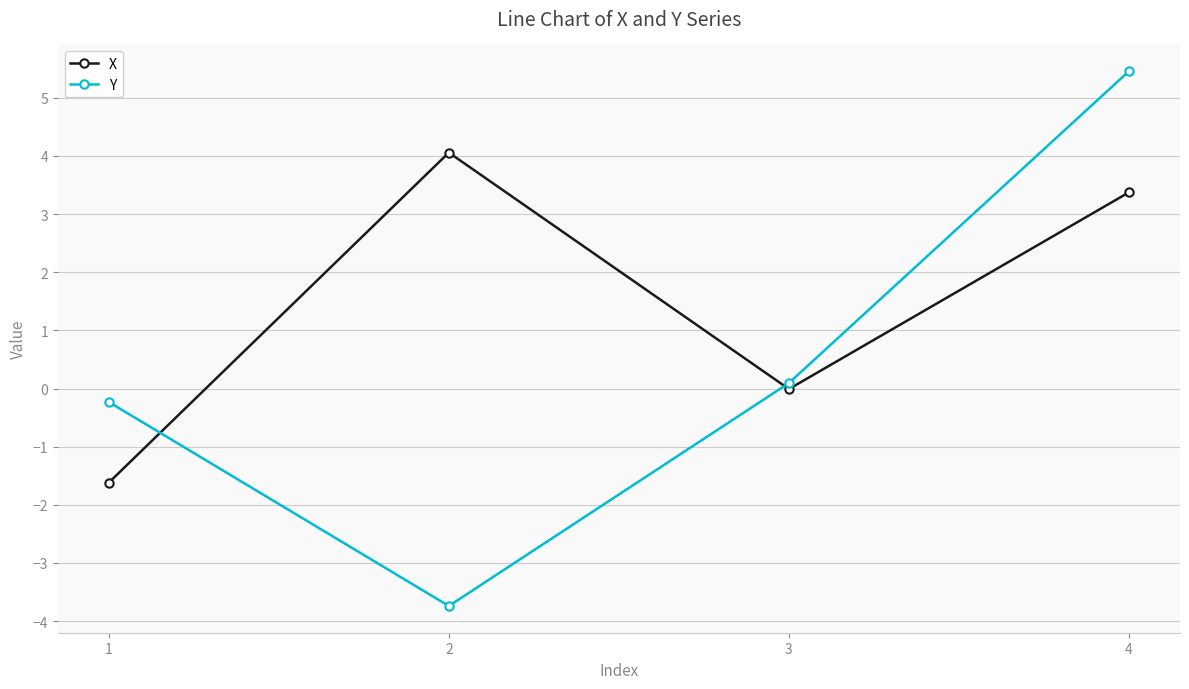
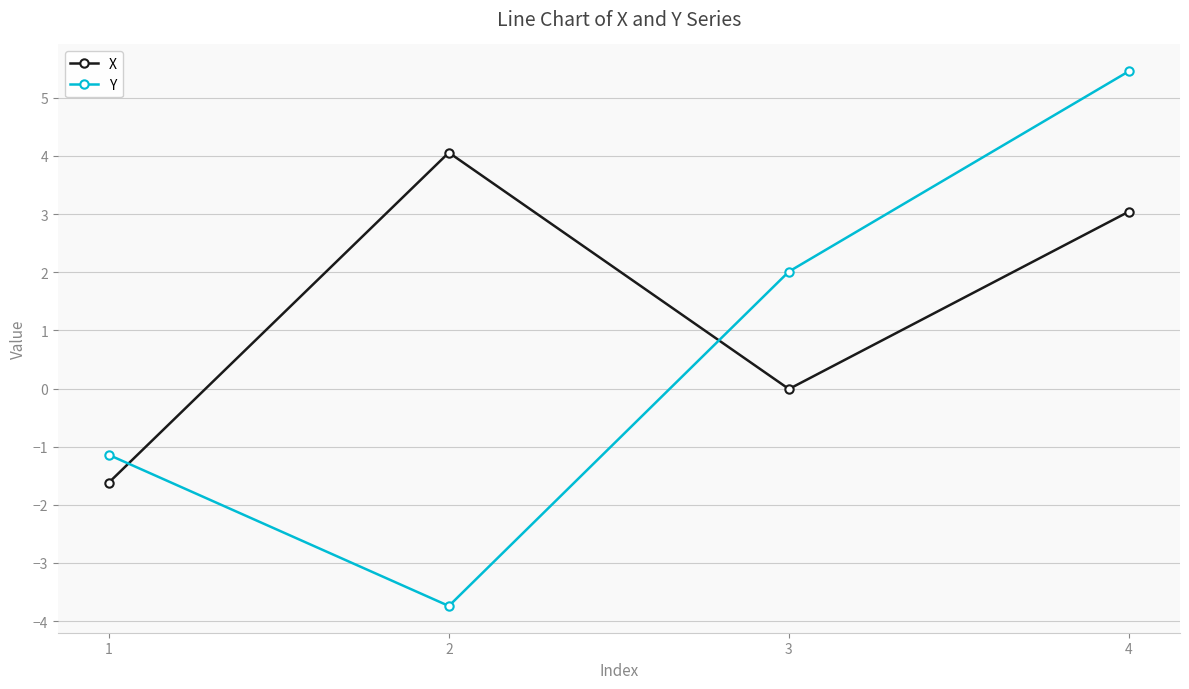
  {
    "X": {
      "1": -1.6,
      "2": 4.1,
      "3": 0.0,
-     "4": 3.4
+     "4": 3.0
    },
    "Y": {
-     "1": -0.2,
+     "1": -1.1,
      "2": -3.7,
-     "3": 0.1,
+     "3": 2.0,
      "4": 5.5
    }
  }
